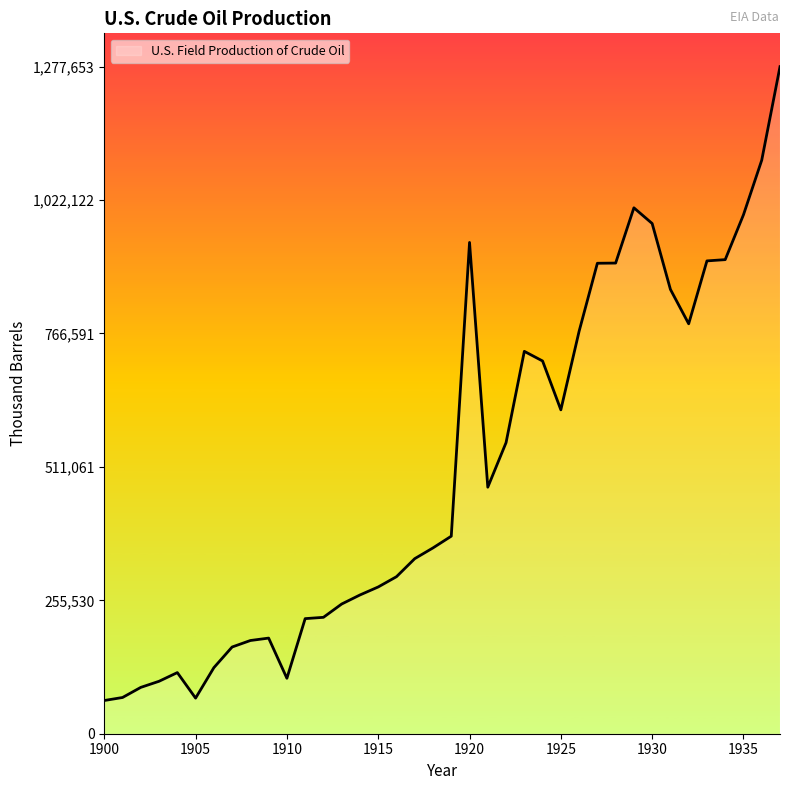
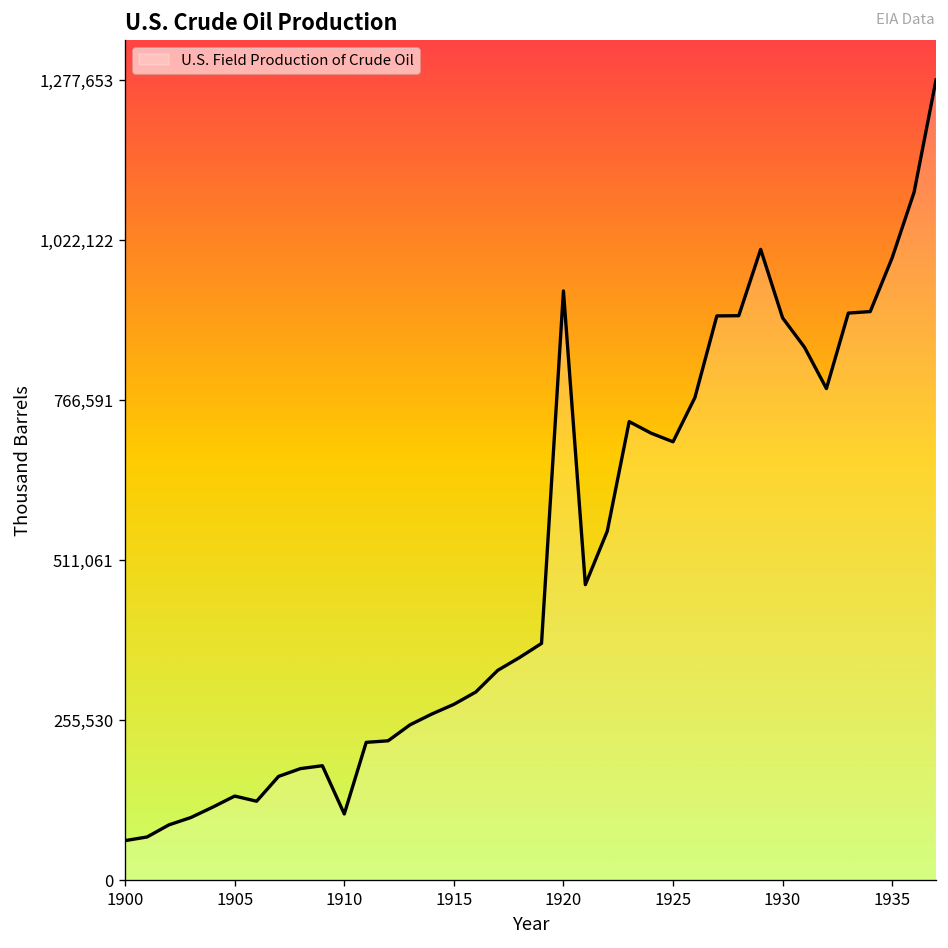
  {
    "1900": "60,000",
-   "1905": "70,000",
+   "1905": "130,000",
    "1910": "110,000",
    "1915": "280,000",
    "1920": "940,000",
-   "1925": "620,000",
-   "1930": "980,000",
+   "1925": "700,000",
+   "1930": "900,000",
    "1935": "990,000"
  }
